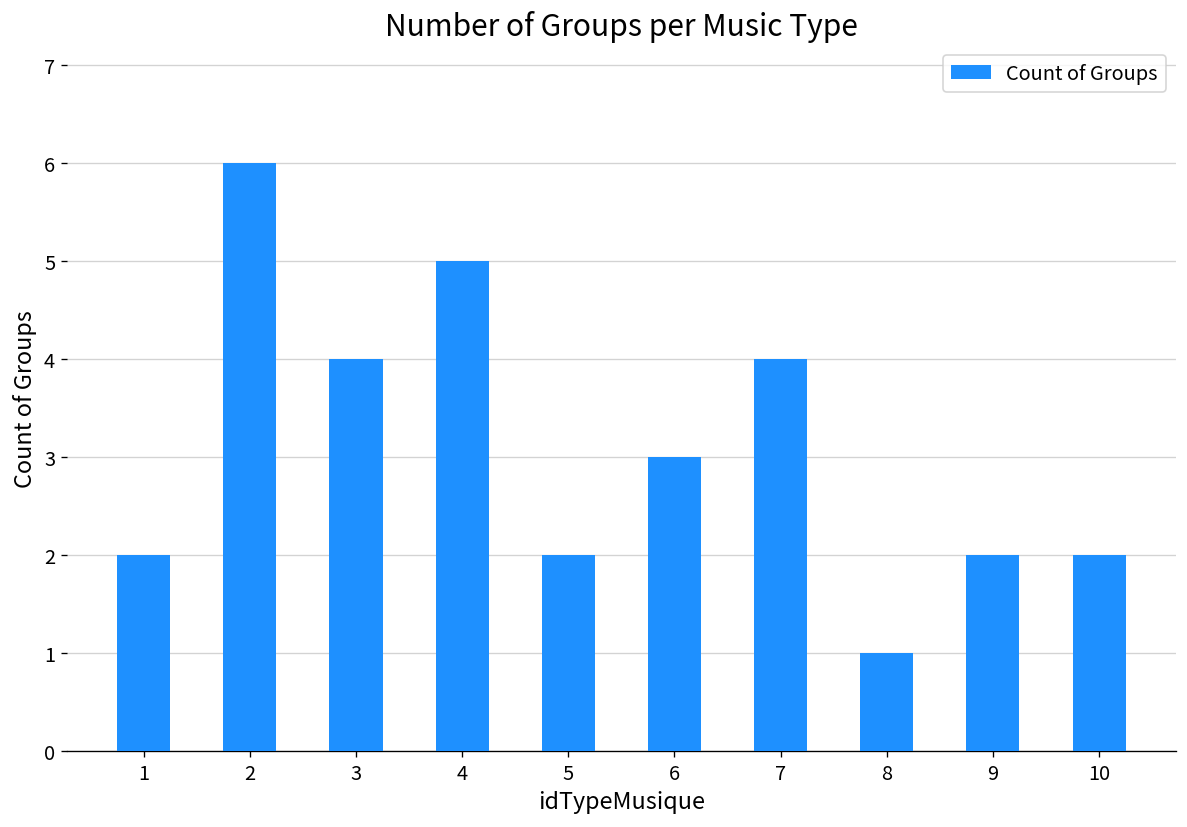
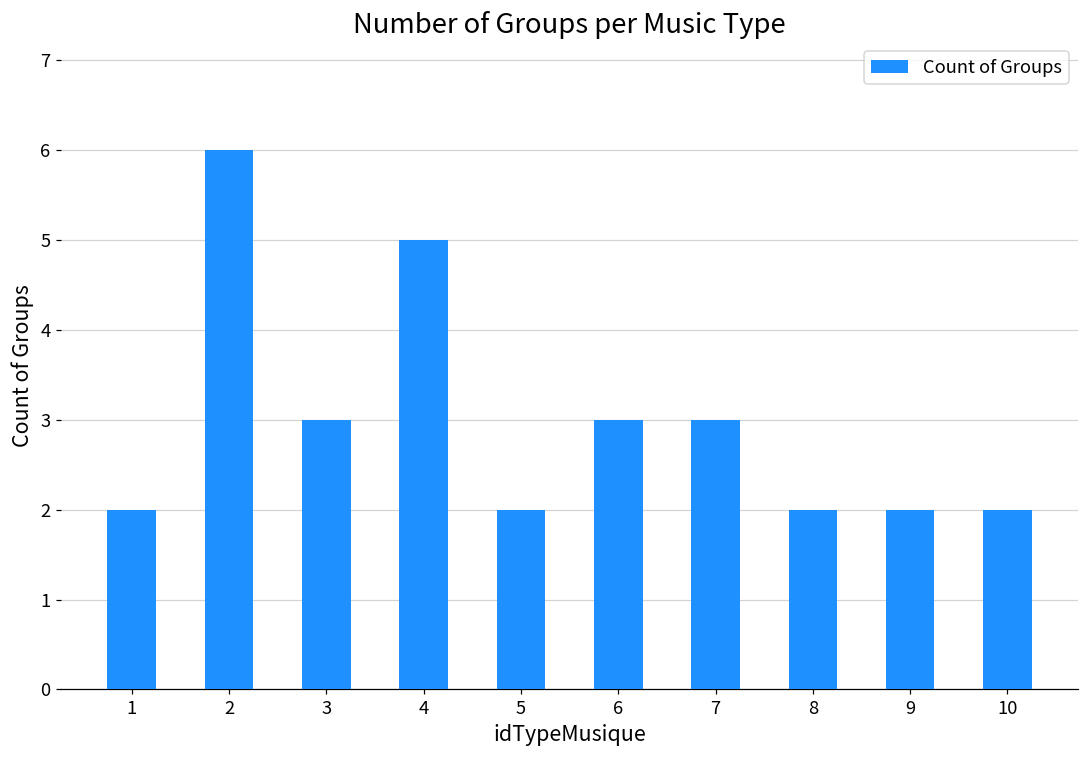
  {
    "1": 2,
    "2": 6,
-   "3": 4,
+   "3": 3,
    "4": 5,
    "5": 2,
    "6": 3,
-   "7": 4,
-   "8": 1,
+   "7": 3,
+   "8": 2,
    "9": 2,
    "10": 2
  }
